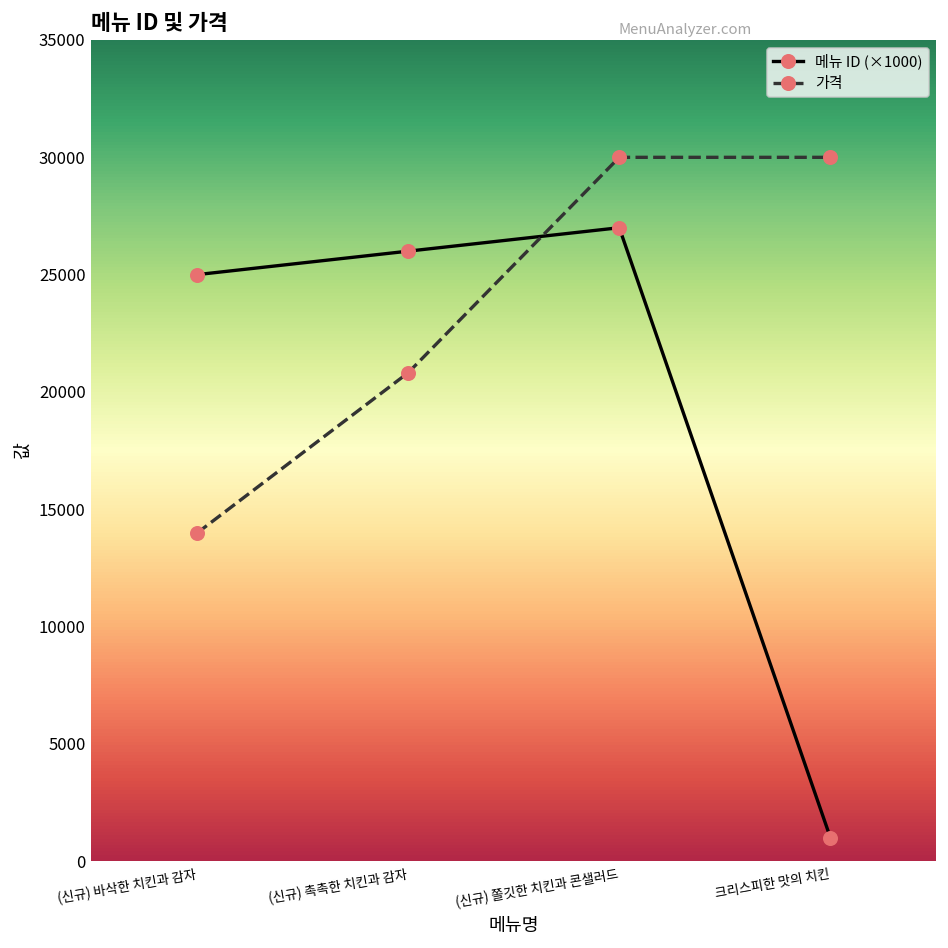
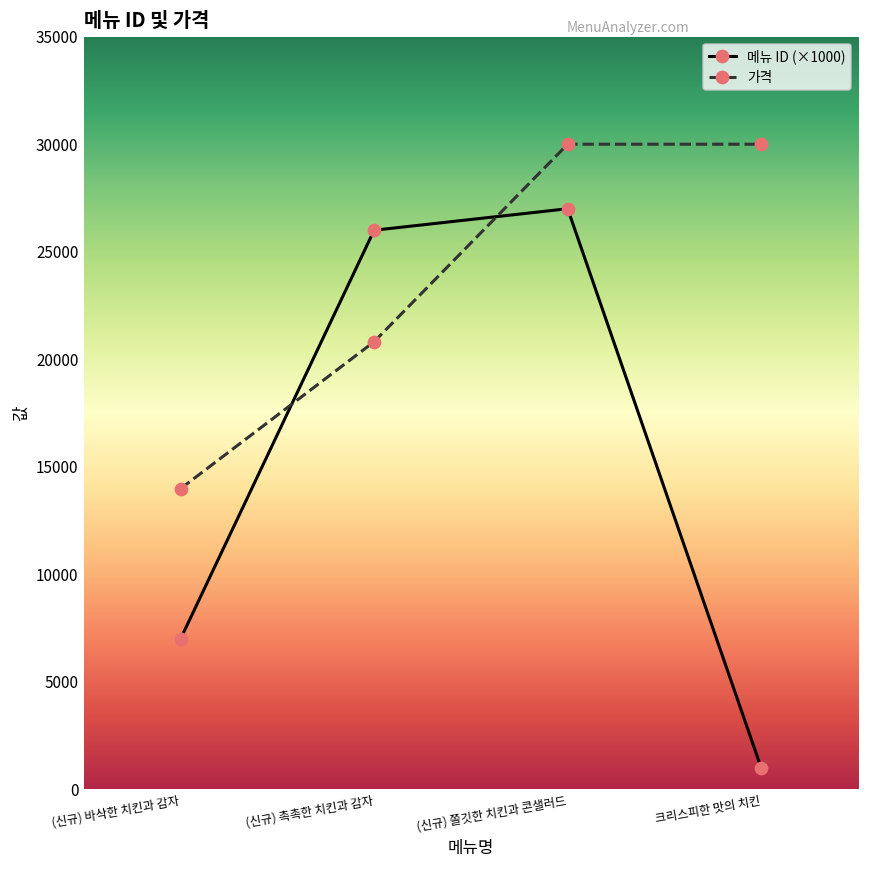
  {
    "메뉴 ID (×1000)": {
-     "(신규) 바삭한 치킨과 감자": 25000,
+     "(신규) 바삭한 치킨과 감자": 7000,
      "(신규) 촉촉한 치킨과 감자": 26000,
      "(신규) 쫄깃한 치킨과 콘샐러드": 27000,
      "크리스피한 맛의 치킨": 1000
    },
    "가격": {
      "(신규) 바삭한 치킨과 감자": 14000,
      "(신규) 촉촉한 치킨과 감자": 20800,
      "(신규) 쫄깃한 치킨과 콘샐러드": 30000,
      "크리스피한 맛의 치킨": 30000
    }
  }
